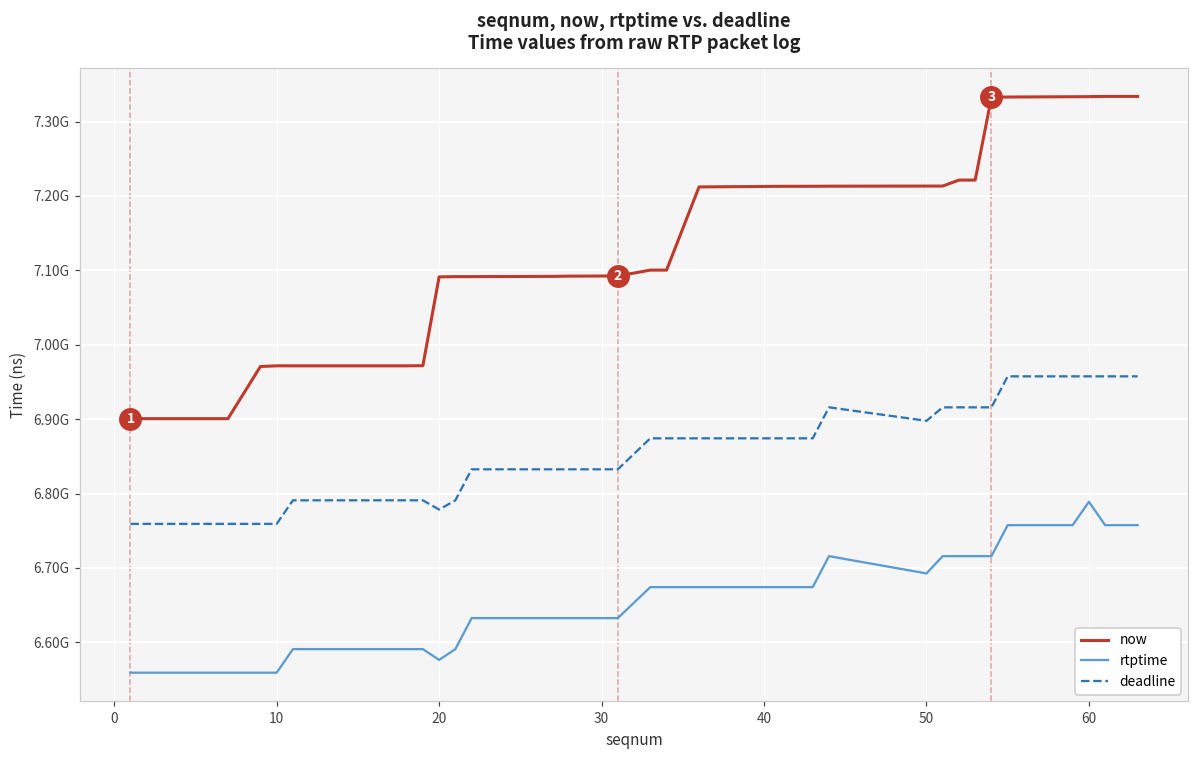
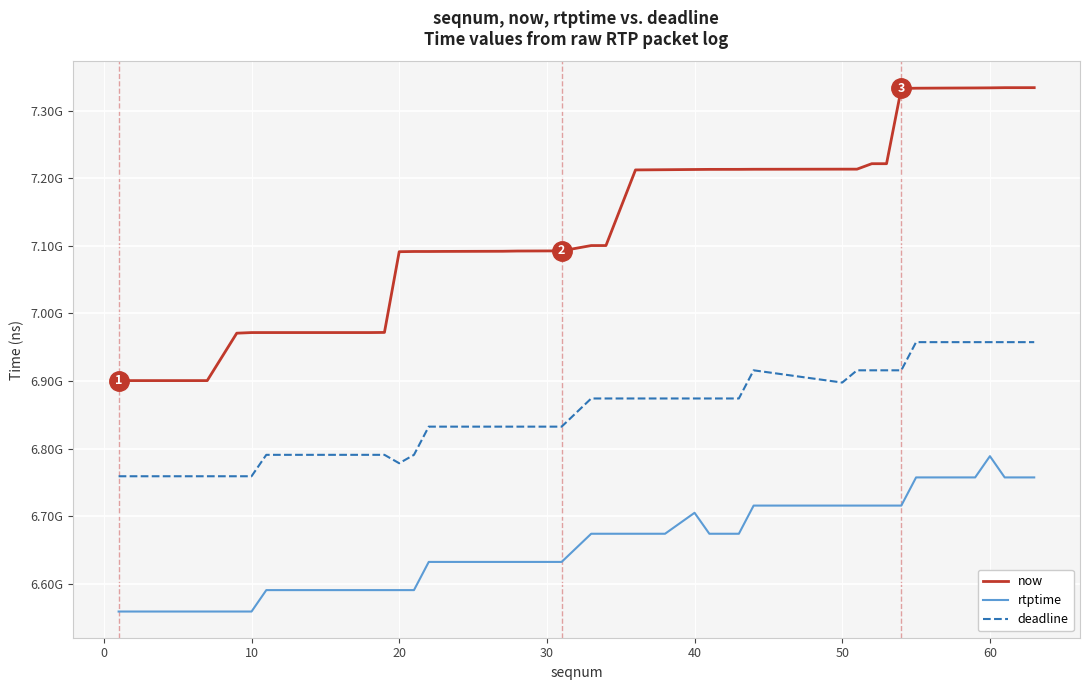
  {
    "rtptime": {
      "10": 6560000000,
-     "20": 6580000000,
-     "40": 6670000000,
-     "50": 6690000000,
+     "20": 6590000000,
+     "40": 6710000000,
+     "50": 6720000000,
      "60": 6790000000
    },
    "deadline": {
      "10": 6760000000,
      "20": 6780000000,
      "40": 6870000000,
      "50": 6900000000,
      "60": 6960000000
    }
  }
